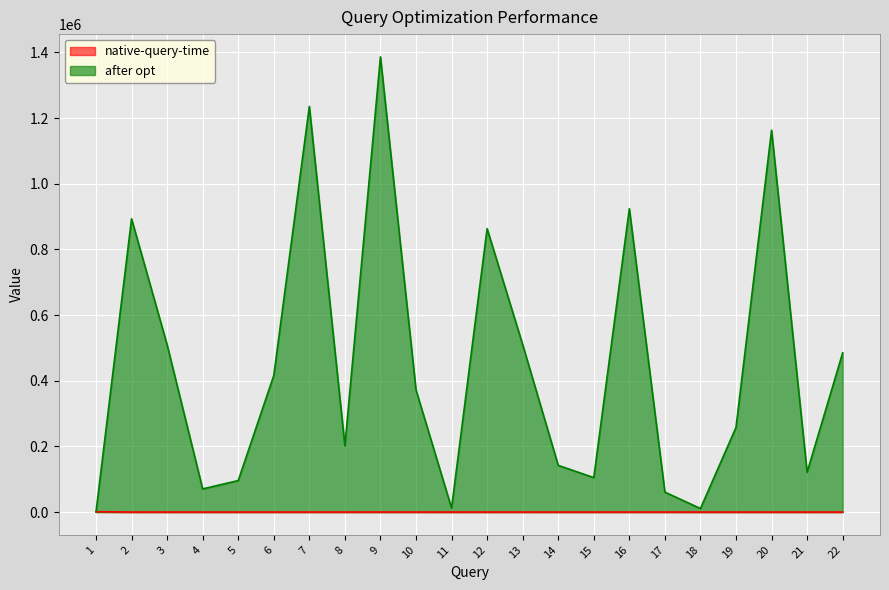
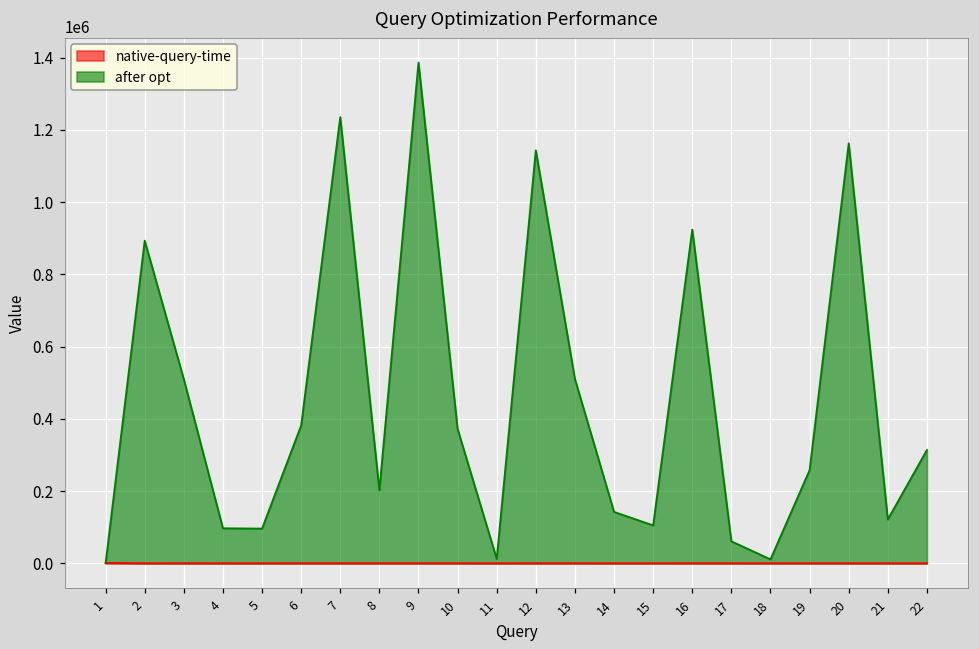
  {
    "native-query-time": {
      "2": 0,
      "3": 0,
      "4": 0,
      "5": 0,
      "6": 0,
      "7": 0,
      "8": 0,
      "9": 0,
      "10": 0,
      "11": 0,
      "12": 0,
      "13": 0,
      "14": 0,
      "15": 0,
      "16": 0,
      "17": 0,
      "18": 0,
      "19": 0,
      "20": 0,
      "21": 0,
      "22": 0
    },
    "after opt": {
      "2": 890000,
      "3": 510000,
-     "4": 70000,
+     "4": 100000,
      "5": 100000,
-     "6": 420000,
+     "6": 380000,
      "7": 1240000,
      "8": 200000,
      "9": 1390000,
      "10": 370000,
      "11": 10000,
-     "12": 860000,
+     "12": 1140000,
      "13": 510000,
      "14": 140000,
      "15": 100000,
      "16": 920000,
      "17": 60000,
      "18": 10000,
      "19": 260000,
      "20": 1160000,
      "21": 120000,
-     "22": 490000
+     "22": 310000
    }
  }
